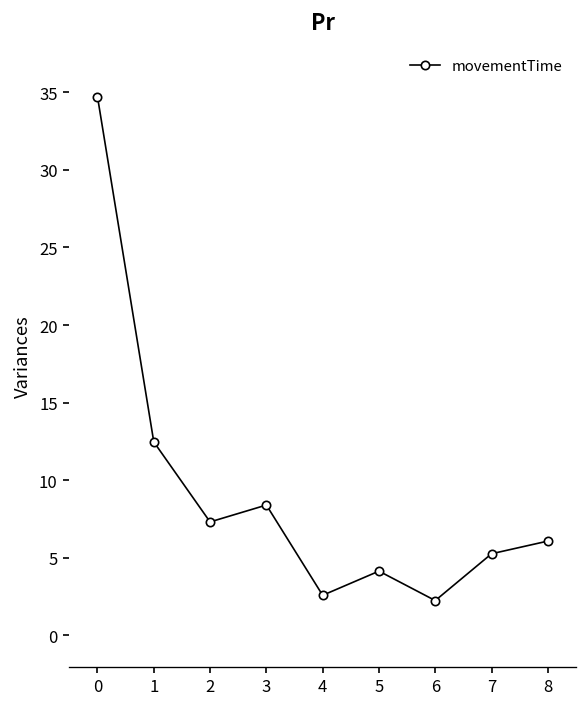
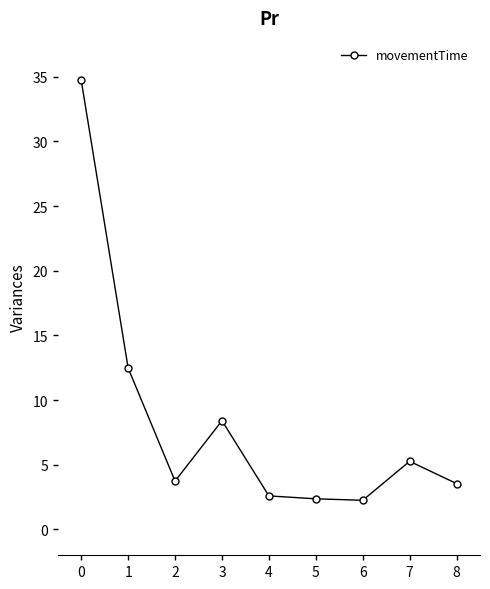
  {
    "0": 34.7,
    "1": 12.5,
-   "2": 7.3,
+   "2": 3.7,
    "3": 8.4,
    "4": 2.6,
-   "5": 4.1,
+   "5": 2.4,
    "6": 2.3,
    "7": 5.3,
-   "8": 6.1
+   "8": 3.5
  }
